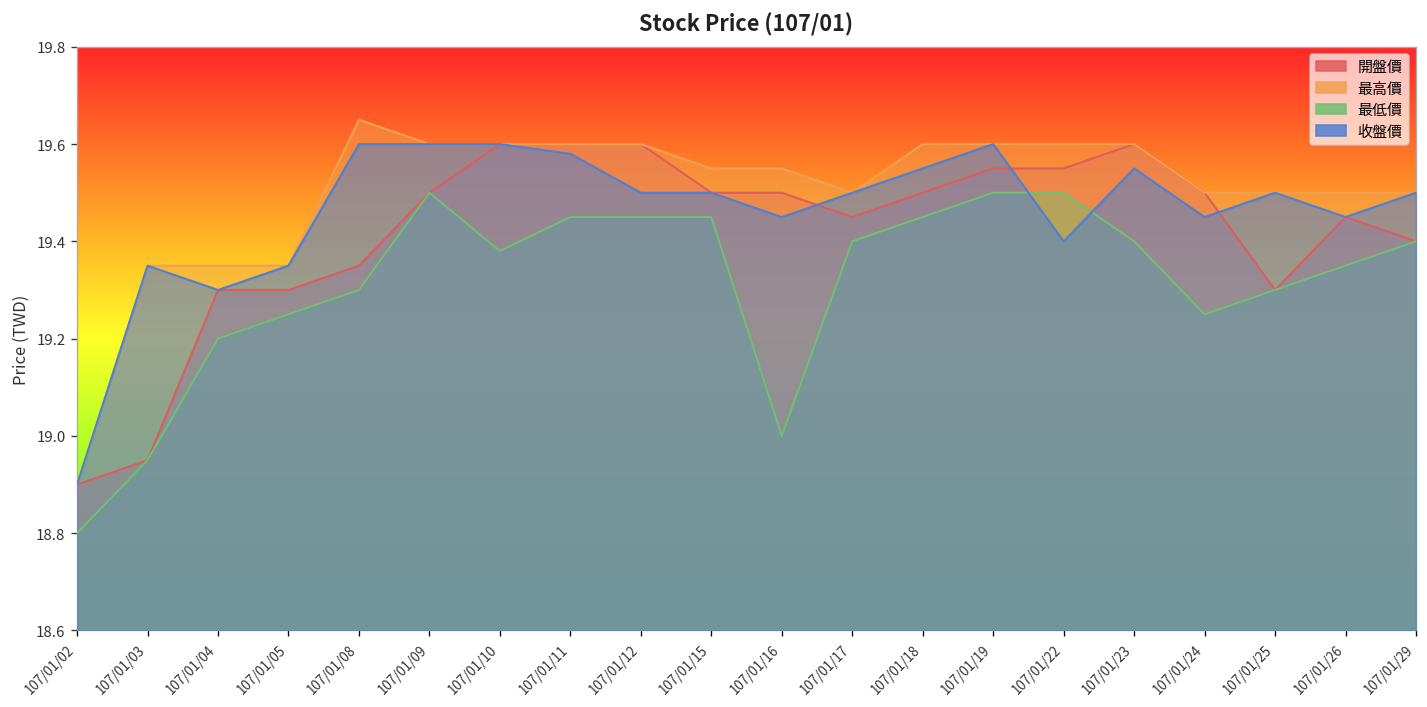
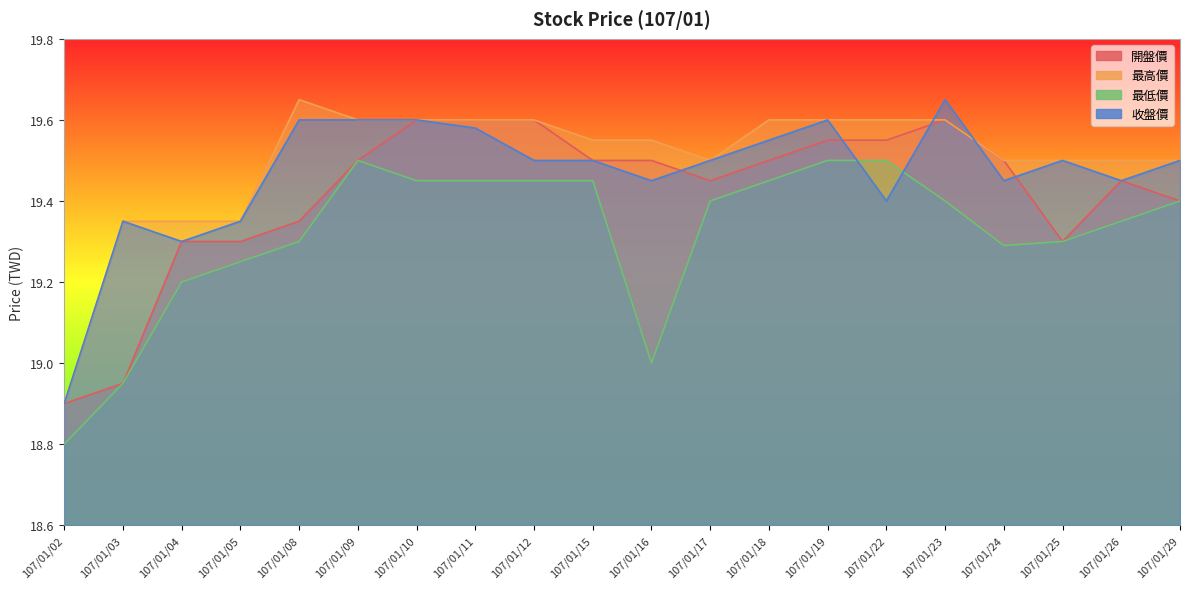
  {
    "最低價": {
      "107/01/02": 18.80,
      "107/01/04": 19.20,
      "107/01/05": 19.25,
      "107/01/08": 19.30,
-     "107/01/10": 19.38,
+     "107/01/10": 19.45,
      "107/01/11": 19.45,
      "107/01/12": 19.45,
      "107/01/15": 19.45,
      "107/01/16": 19.00,
      "107/01/17": 19.40,
      "107/01/18": 19.45,
      "107/01/19": 19.50,
      "107/01/22": 19.50,
      "107/01/23": 19.40,
-     "107/01/24": 19.25,
+     "107/01/24": 19.29,
      "107/01/26": 19.35
    },
    "收盤價": {
      "107/01/08": 19.60,
      "107/01/11": 19.58,
      "107/01/12": 19.50,
      "107/01/16": 19.45,
      "107/01/18": 19.55,
      "107/01/22": 19.40,
-     "107/01/23": 19.55,
+     "107/01/23": 19.65,
      "107/01/24": 19.45
    }
  }
